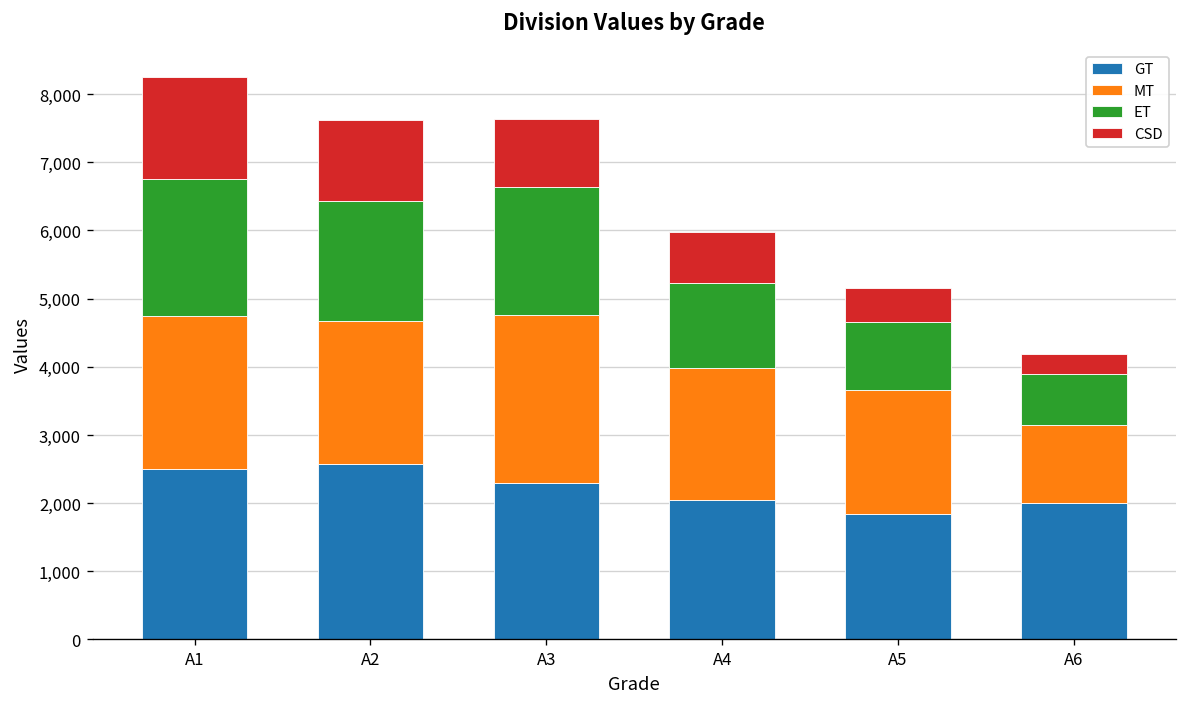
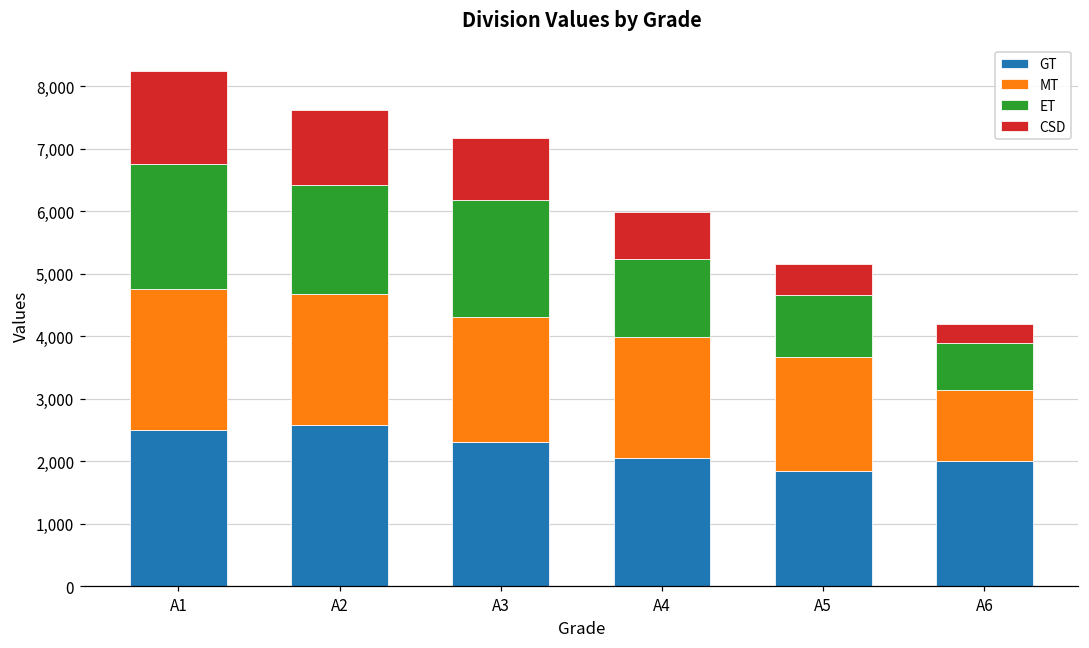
  {
    "GT": {
      "A1": "2,500",
      "A2": "2,600",
      "A3": "2,300",
      "A4": "2,100",
      "A5": "1,800",
      "A6": "2,000"
    },
    "MT": {
      "A1": "2,300",
      "A2": "2,100",
-     "A3": "2,500",
+     "A3": "2,000",
      "A4": "1,900",
      "A5": "1,800",
      "A6": "1,100"
    },
    "ET": {
      "A1": "2,000",
      "A2": "1,800",
      "A3": "1,900",
      "A4": "1,300",
      "A5": "1,000",
      "A6": "800"
    },
    "CSD": {
      "A1": "1,500",
      "A2": "1,200",
      "A3": "1,000",
      "A4": "800",
      "A5": "500",
      "A6": "300"
    }
  }
